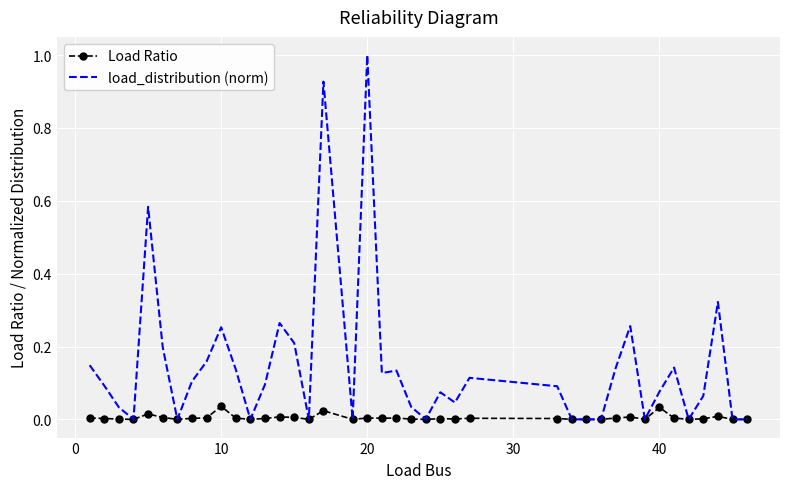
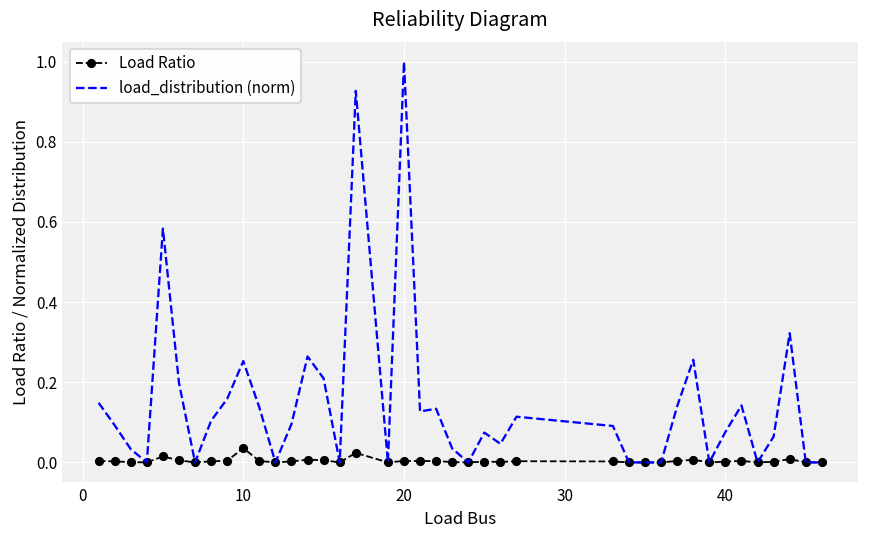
  {
    "Load Ratio": {
      "10": 0.04,
      "20": 0.00,
-     "40": 0.03
+     "40": 0.00
    },
    "load_distribution (norm)": {
      "10": 0.25,
      "20": 1.00,
      "40": 0.08
    }
  }
